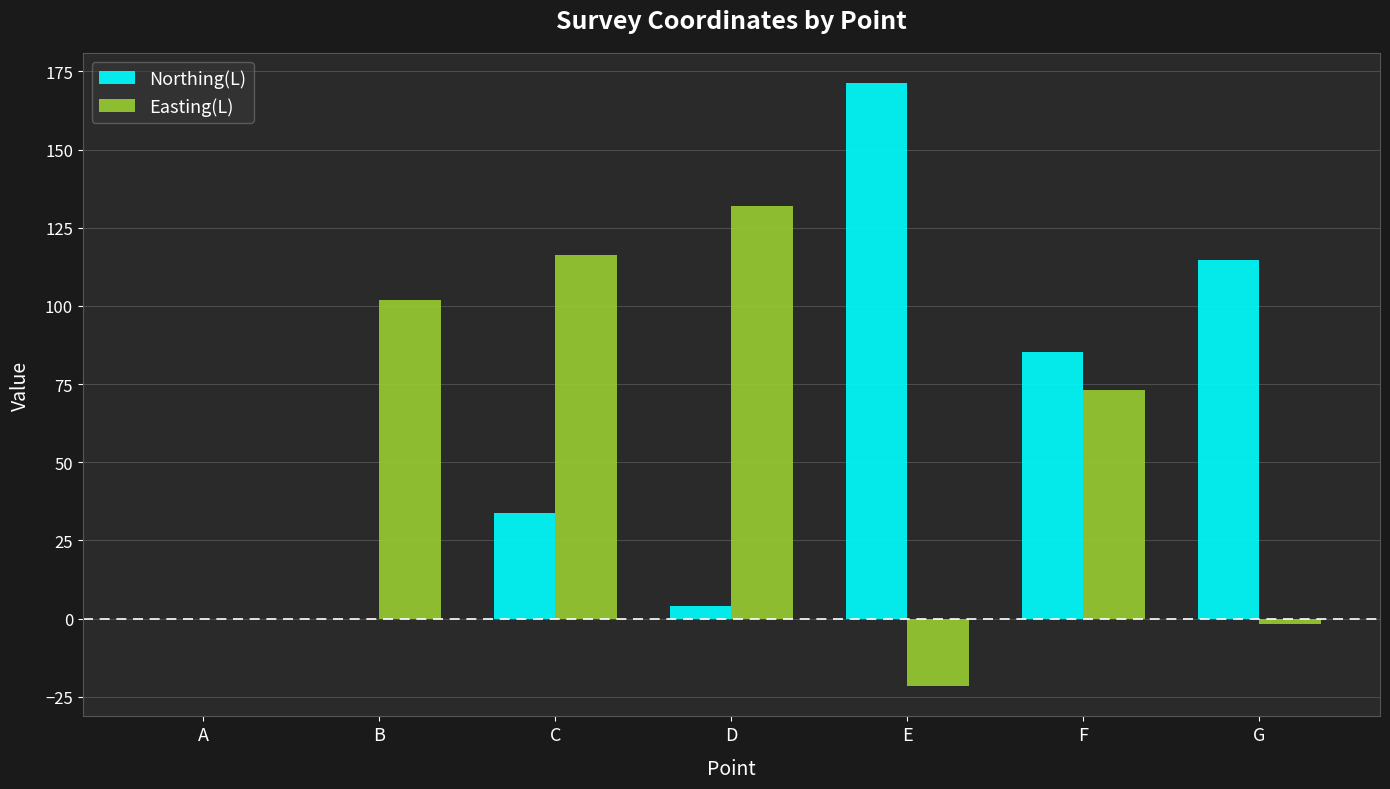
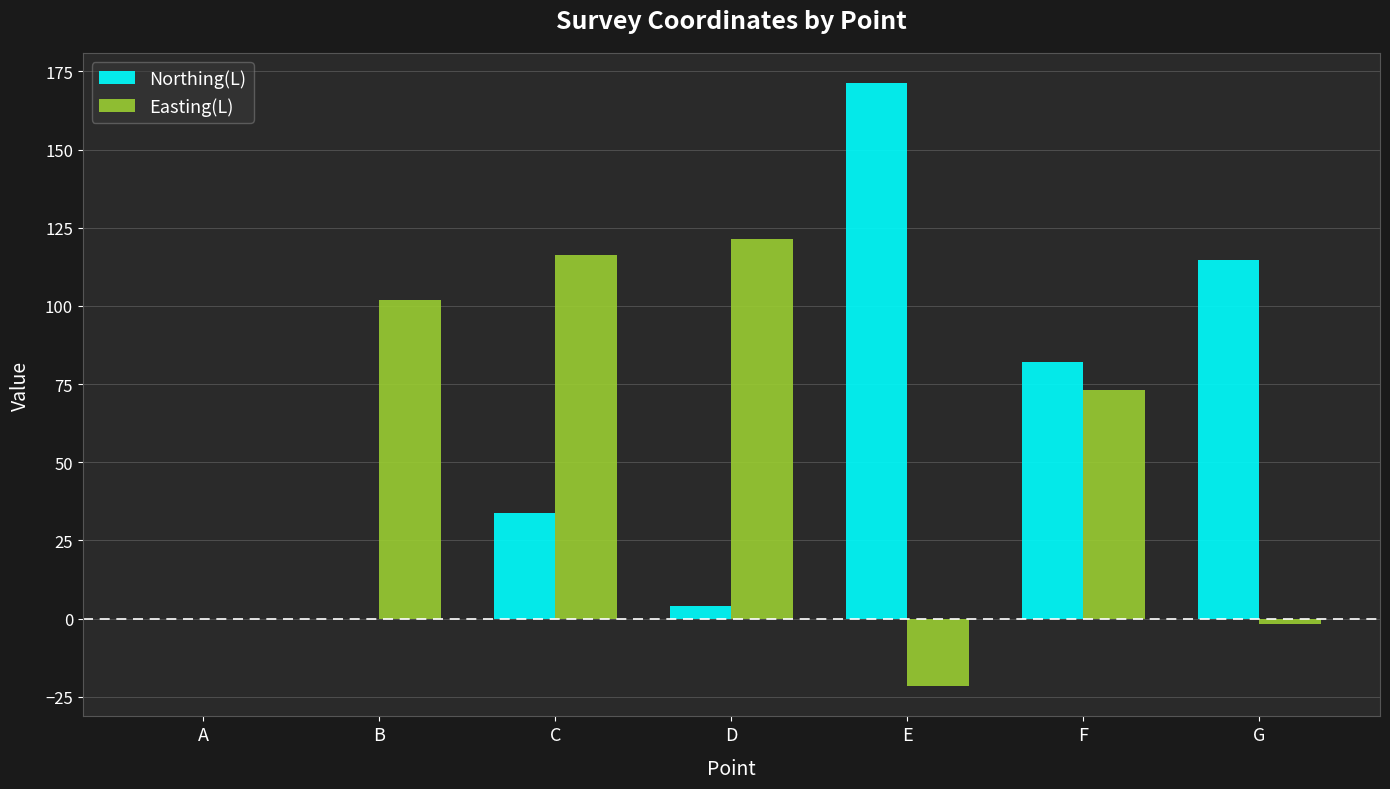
  {
    "Northing(L)": {
      "A": 0,
      "B": 0,
      "C": 34,
      "D": 4,
      "E": 171,
-     "F": 85,
+     "F": 82,
      "G": 115
    },
    "Easting(L)": {
      "A": 0,
      "B": 102,
      "C": 116,
-     "D": 132,
+     "D": 121,
      "E": -22,
      "F": 73,
      "G": -2
    }
  }
